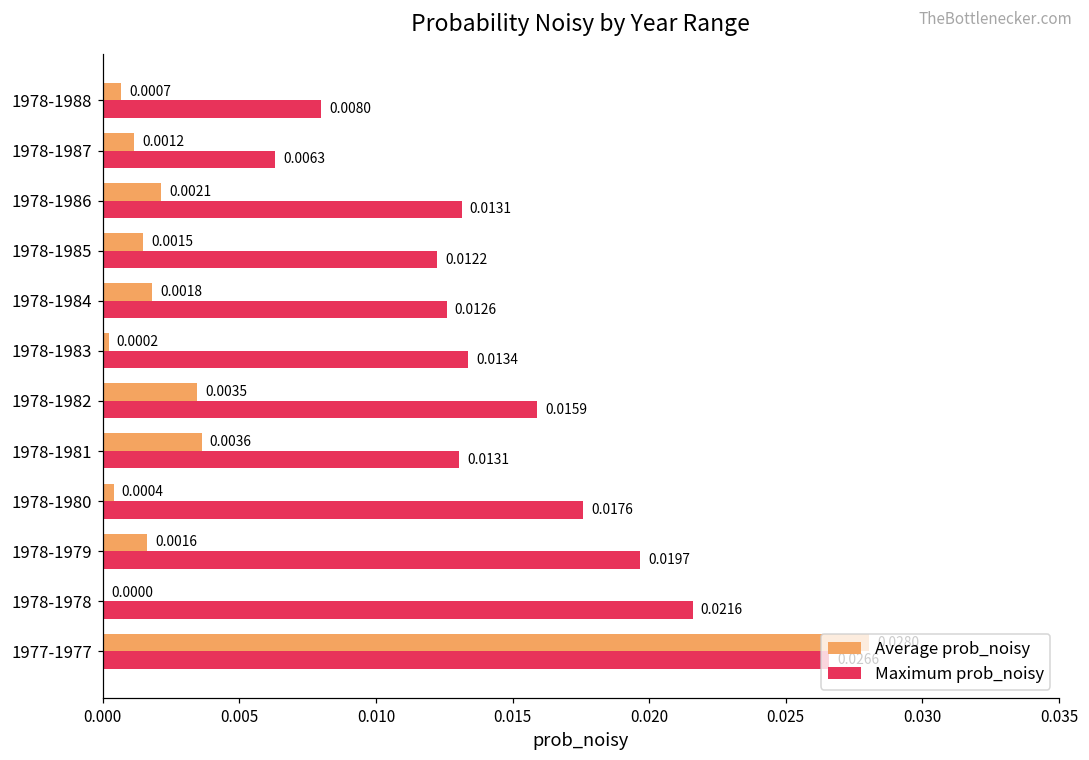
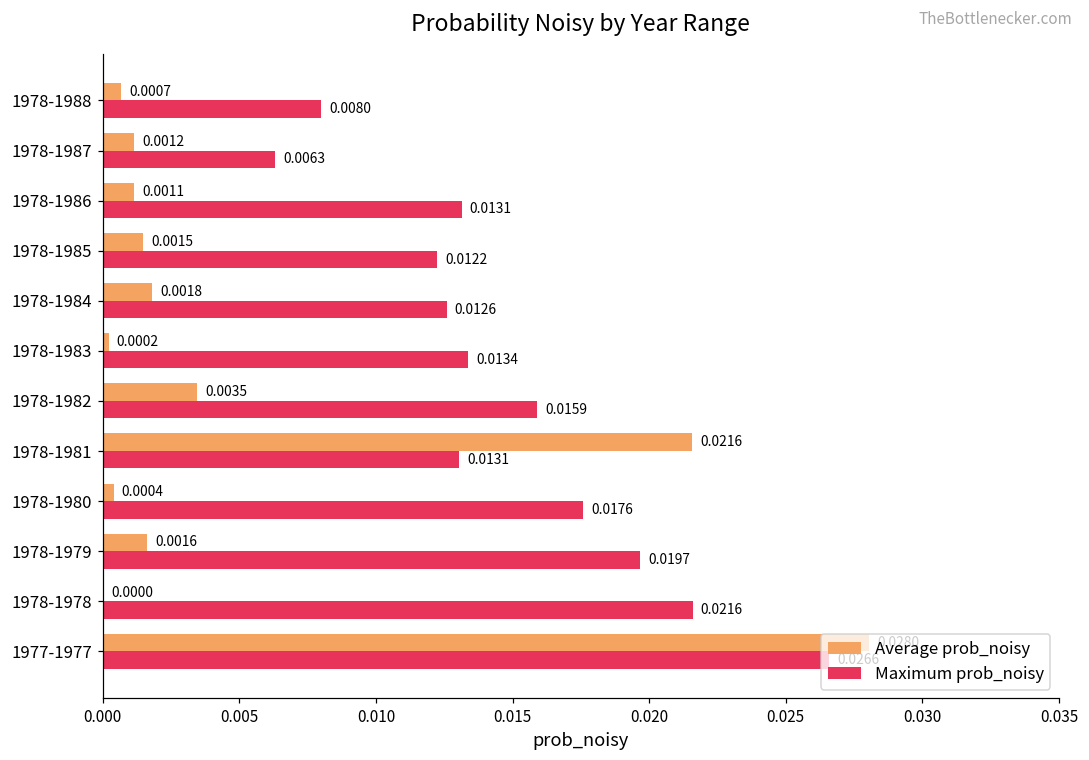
  {
    "Average prob_noisy": {
      "1978-1988": 0.0007,
      "1978-1987": 0.0012,
-     "1978-1986": 0.0021,
+     "1978-1986": 0.0011,
      "1978-1985": 0.0015,
      "1978-1984": 0.0018,
      "1978-1983": 0.0002,
      "1978-1982": 0.0035,
-     "1978-1981": 0.0036,
+     "1978-1981": 0.0216,
      "1978-1980": 0.0004,
      "1978-1979": 0.0016,
      "1978-1978": 0.0000
    },
    "Maximum prob_noisy": {
      "1978-1988": 0.0080,
      "1978-1987": 0.0063,
      "1978-1986": 0.0131,
      "1978-1985": 0.0122,
      "1978-1984": 0.0126,
      "1978-1983": 0.0134,
      "1978-1982": 0.0159,
      "1978-1981": 0.0131,
      "1978-1980": 0.0176,
      "1978-1979": 0.0197,
      "1978-1978": 0.0216
    }
  }
